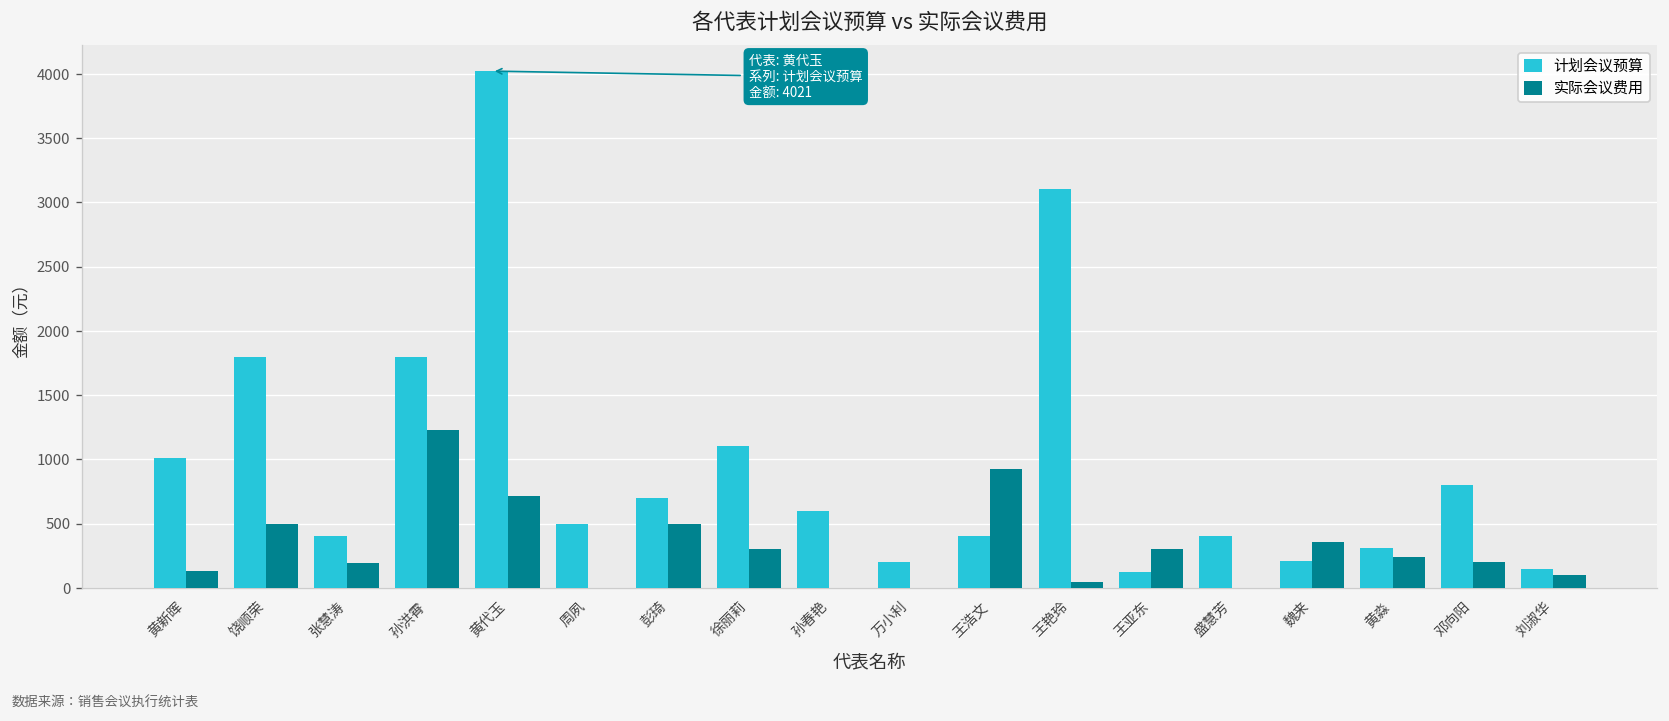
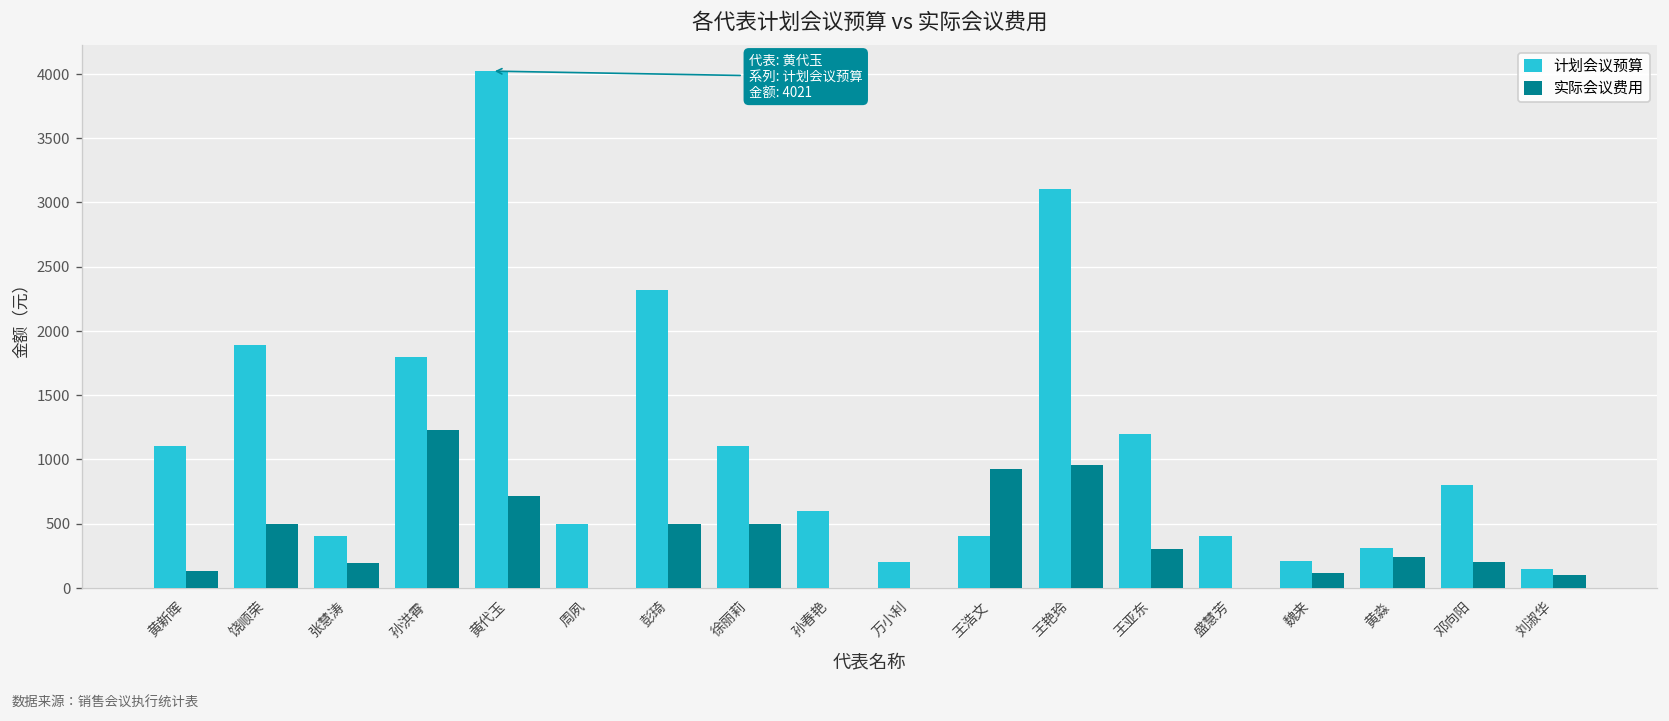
  {
    "计划会议预算": {
-     "黄新晖": 1010,
-     "饶顺荣": 1800,
+     "黄新晖": 1100,
+     "饶顺荣": 1890,
      "张慧涛": 400,
      "孙洪霄": 1800,
      "黄代玉": 4020,
      "周夙": 500,
-     "彭琦": 700,
+     "彭琦": 2320,
      "徐丽莉": 1100,
      "孙春艳": 600,
      "万小利": 200,
      "王浩文": 400,
      "王艳玲": 3100,
-     "王亚东": 120,
+     "王亚东": 1200,
      "盛慧芳": 400,
      "魏来": 210,
      "黄淼": 310,
      "邓向阳": 800,
      "刘淑华": 150
    },
    "实际会议费用": {
      "黄新晖": 130,
      "饶顺荣": 500,
      "张慧涛": 200,
      "孙洪霄": 1230,
      "黄代玉": 720,
      "周夙": 0,
      "彭琦": 500,
-     "徐丽莉": 300,
+     "徐丽莉": 500,
      "孙春艳": 0,
      "万小利": 0,
      "王浩文": 920,
-     "王艳玲": 40,
+     "王艳玲": 950,
      "王亚东": 300,
      "盛慧芳": 0,
-     "魏来": 360,
+     "魏来": 110,
      "黄淼": 240,
      "邓向阳": 200,
      "刘淑华": 100
    }
  }
